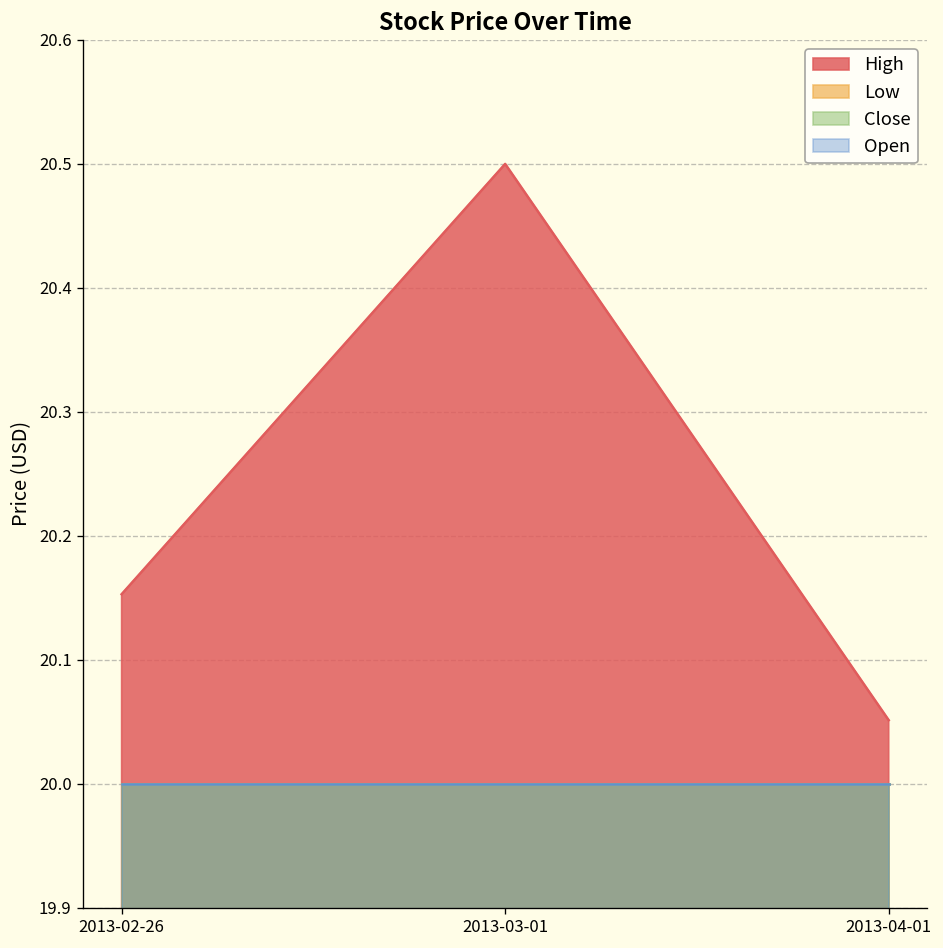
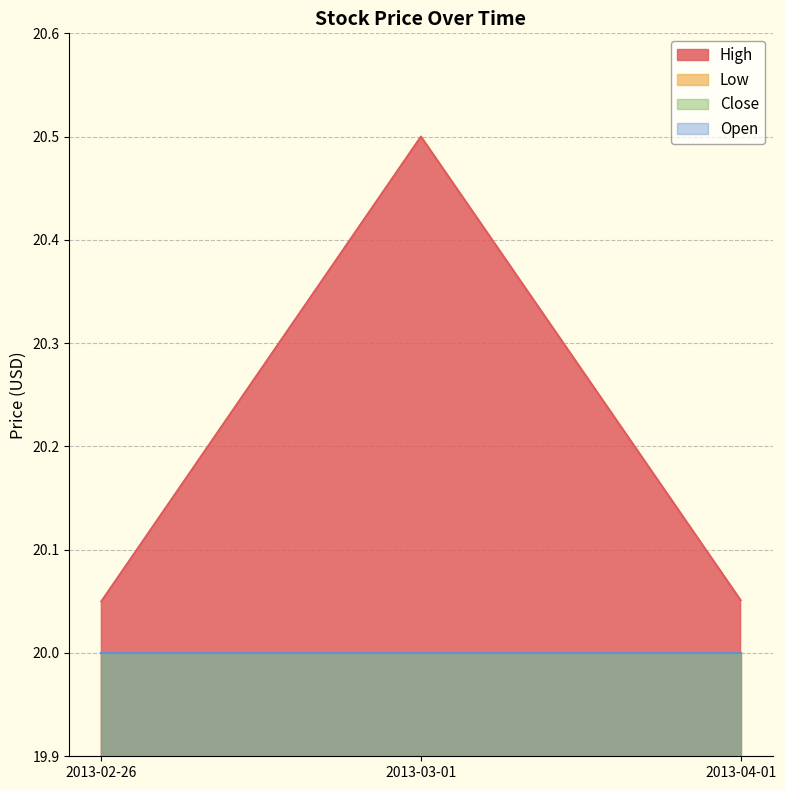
  {
    "High": {
-     "2013-02-26": 20.153,
+     "2013-02-26": 20.050,
      "2013-03-01": 20.500,
      "2013-04-01": 20.051
    },
    "Open": {
      "2013-02-26": 20.000,
      "2013-03-01": 20.000,
      "2013-04-01": 20.000
    }
  }
